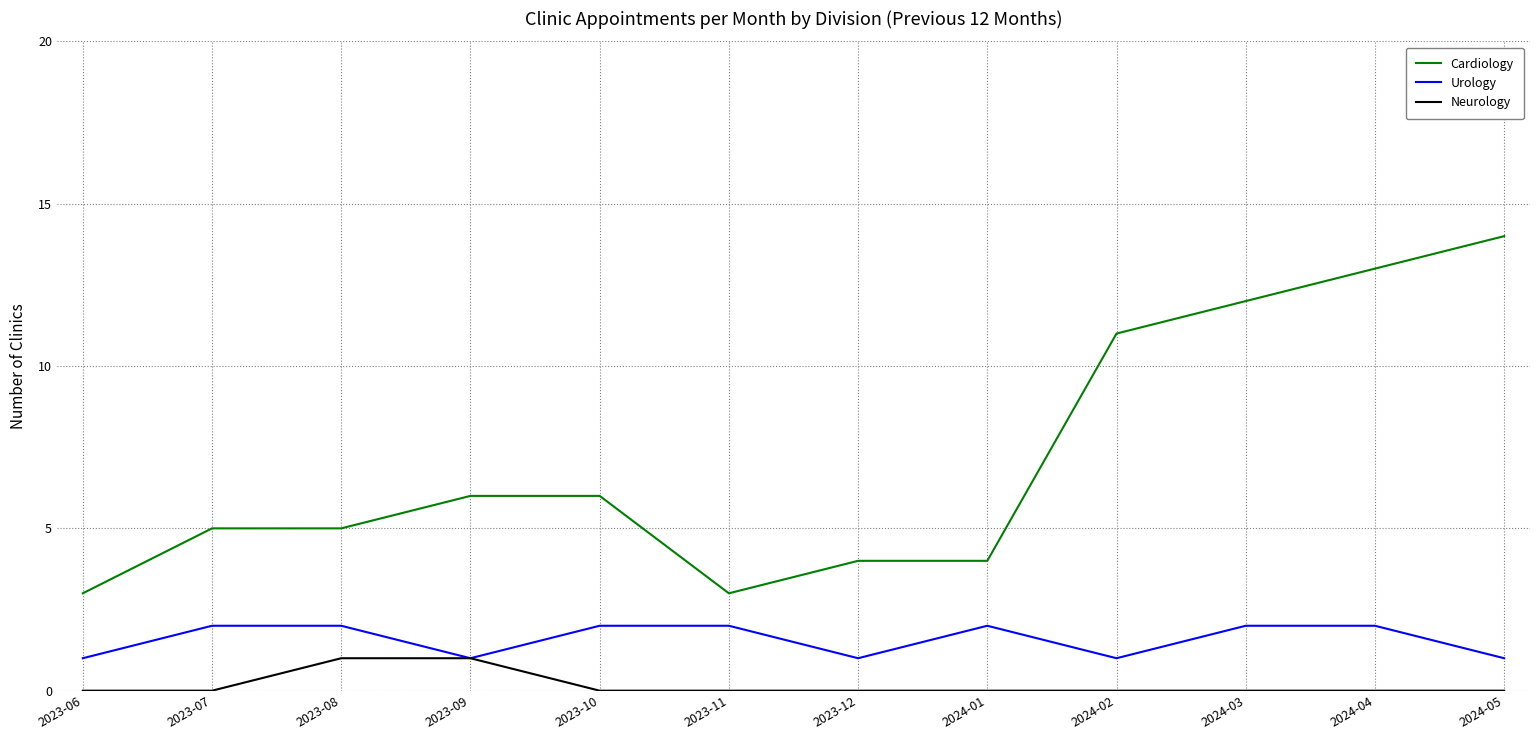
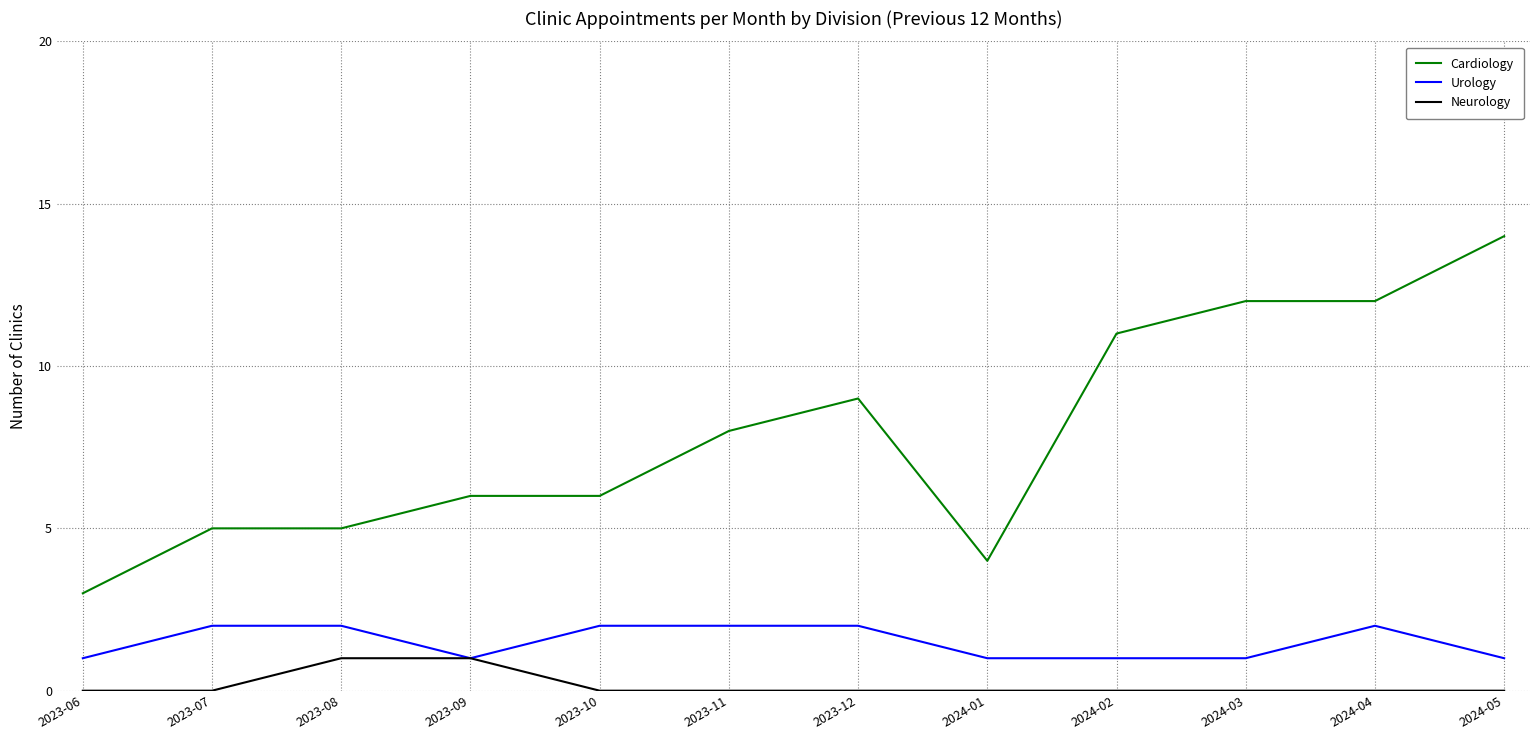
  {
    "Cardiology": {
      "2023-06": 3,
      "2023-07": 5,
      "2023-08": 5,
      "2023-09": 6,
      "2023-10": 6,
-     "2023-11": 3,
-     "2023-12": 4,
+     "2023-11": 8,
+     "2023-12": 9,
      "2024-01": 4,
      "2024-02": 11,
      "2024-03": 12,
-     "2024-04": 13,
+     "2024-04": 12,
      "2024-05": 14
    },
    "Urology": {
      "2023-06": 1,
      "2023-07": 2,
      "2023-08": 2,
      "2023-10": 2,
      "2023-11": 2,
-     "2023-12": 1,
-     "2024-01": 2,
+     "2023-12": 2,
+     "2024-01": 1,
      "2024-02": 1,
-     "2024-03": 2,
+     "2024-03": 1,
      "2024-04": 2,
      "2024-05": 1
    },
    "Neurology": {
      "2023-06": 0,
      "2023-07": 0,
      "2023-08": 1,
      "2023-10": 0,
      "2023-11": 0,
      "2023-12": 0,
      "2024-01": 0,
      "2024-02": 0,
      "2024-03": 0,
      "2024-04": 0,
      "2024-05": 0
    }
  }
